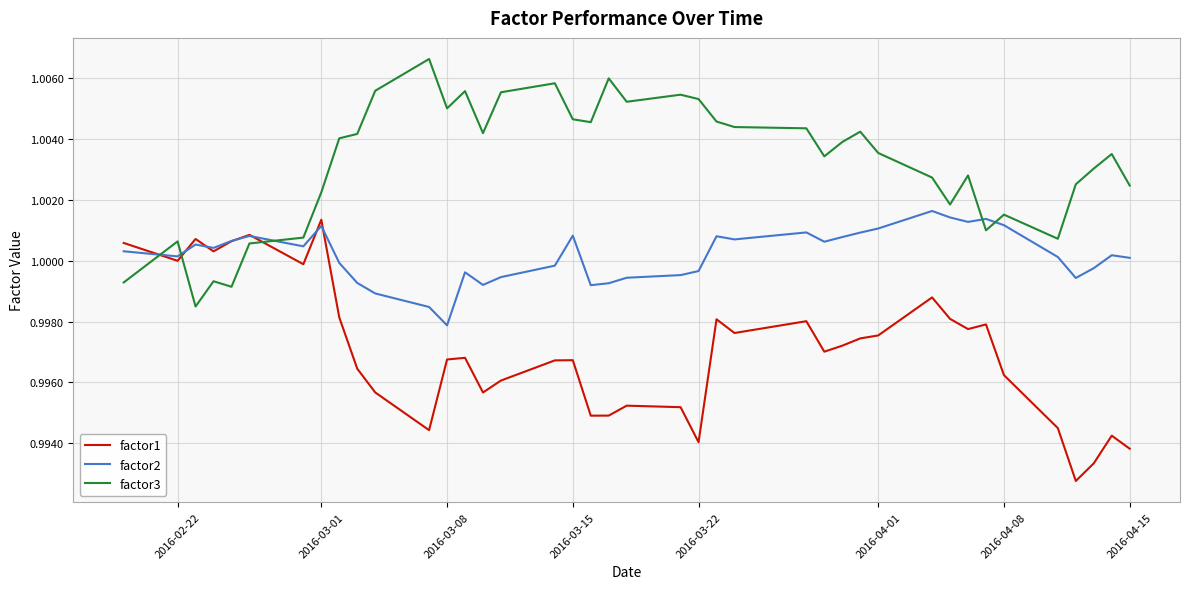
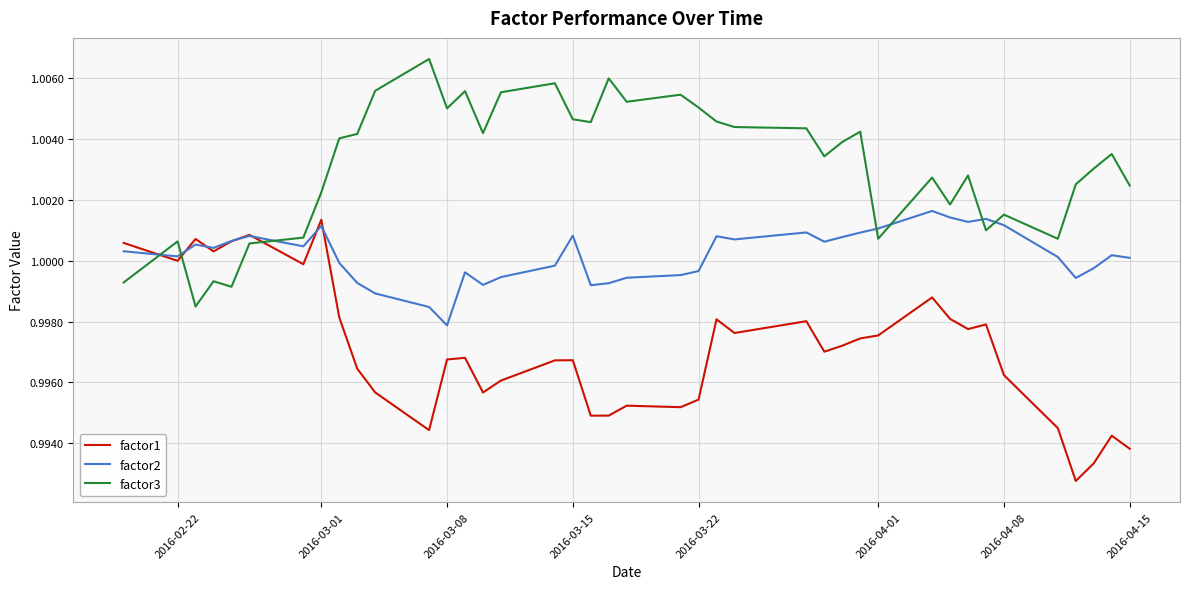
  {
    "factor1": {
      "2016-02-22": 1.0000,
      "2016-03-01": 1.0014,
      "2016-03-08": 0.9968,
      "2016-03-15": 0.9967,
-     "2016-03-22": 0.9940,
+     "2016-03-22": 0.9954,
      "2016-04-01": 0.9975,
      "2016-04-08": 0.9962,
      "2016-04-15": 0.9938
    },
    "factor2": {
      "2016-02-22": 1.0001,
      "2016-03-01": 1.0011,
      "2016-03-08": 0.9979,
      "2016-03-15": 1.0008,
      "2016-03-22": 0.9997,
      "2016-04-01": 1.0011,
      "2016-04-08": 1.0012,
      "2016-04-15": 1.0001
    },
    "factor3": {
      "2016-02-22": 1.0006,
      "2016-03-01": 1.0023,
      "2016-03-08": 1.0050,
      "2016-03-15": 1.0047,
-     "2016-03-22": 1.0053,
-     "2016-04-01": 1.0035,
+     "2016-03-22": 1.0050,
+     "2016-04-01": 1.0007,
      "2016-04-08": 1.0015,
      "2016-04-15": 1.0025
    }
  }
